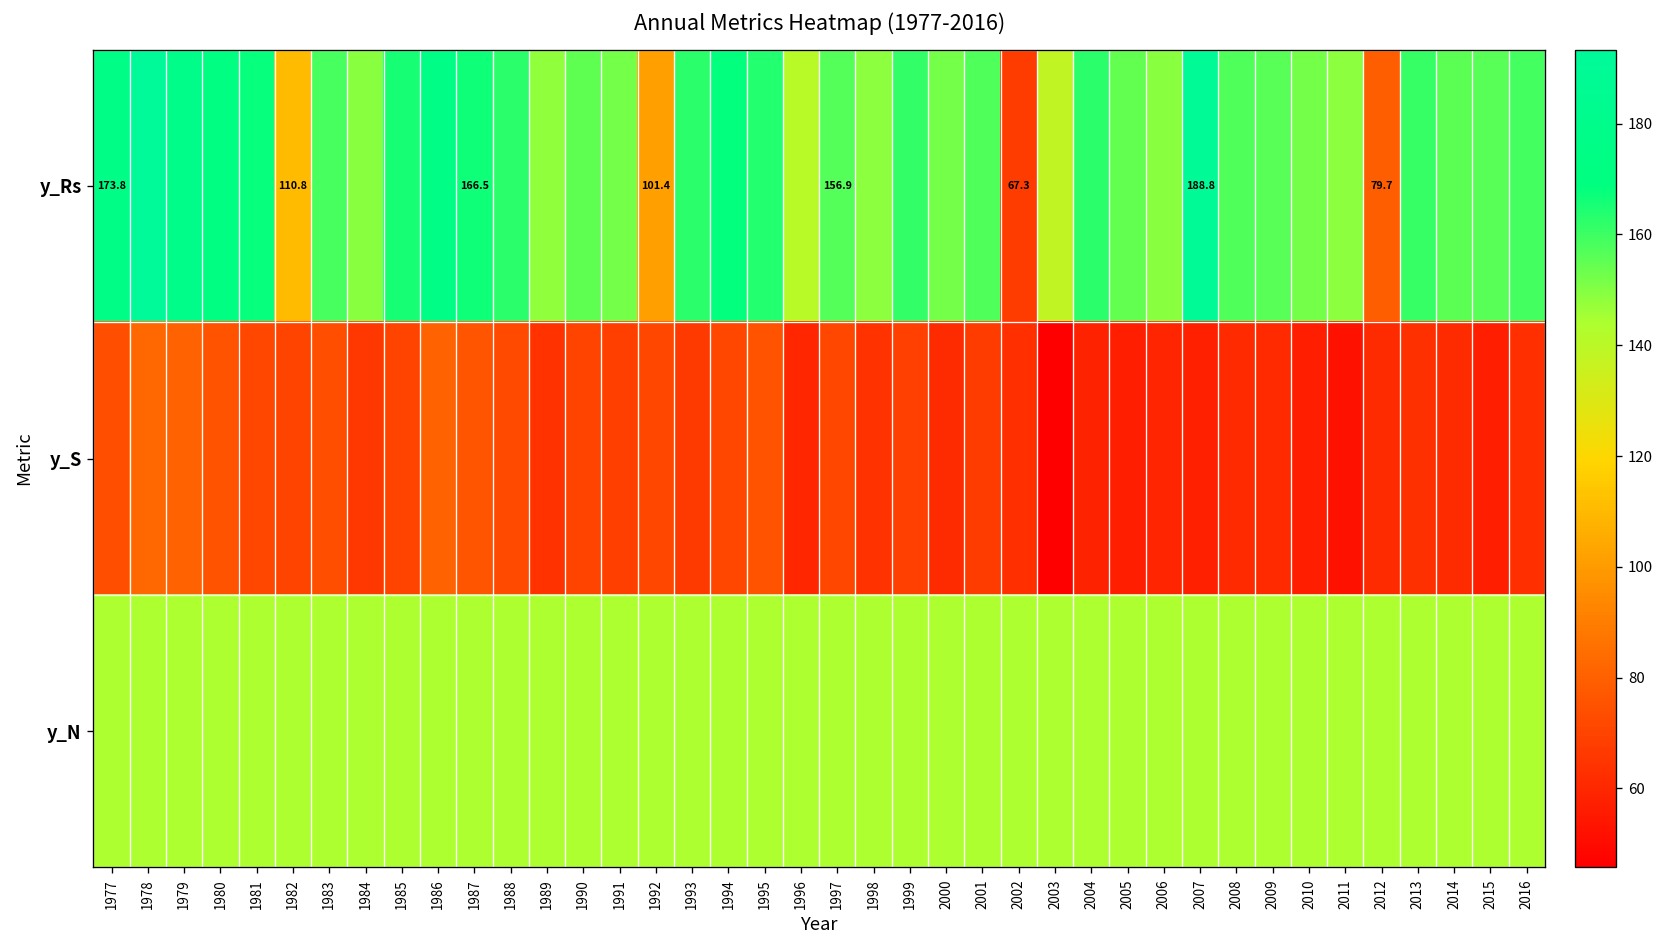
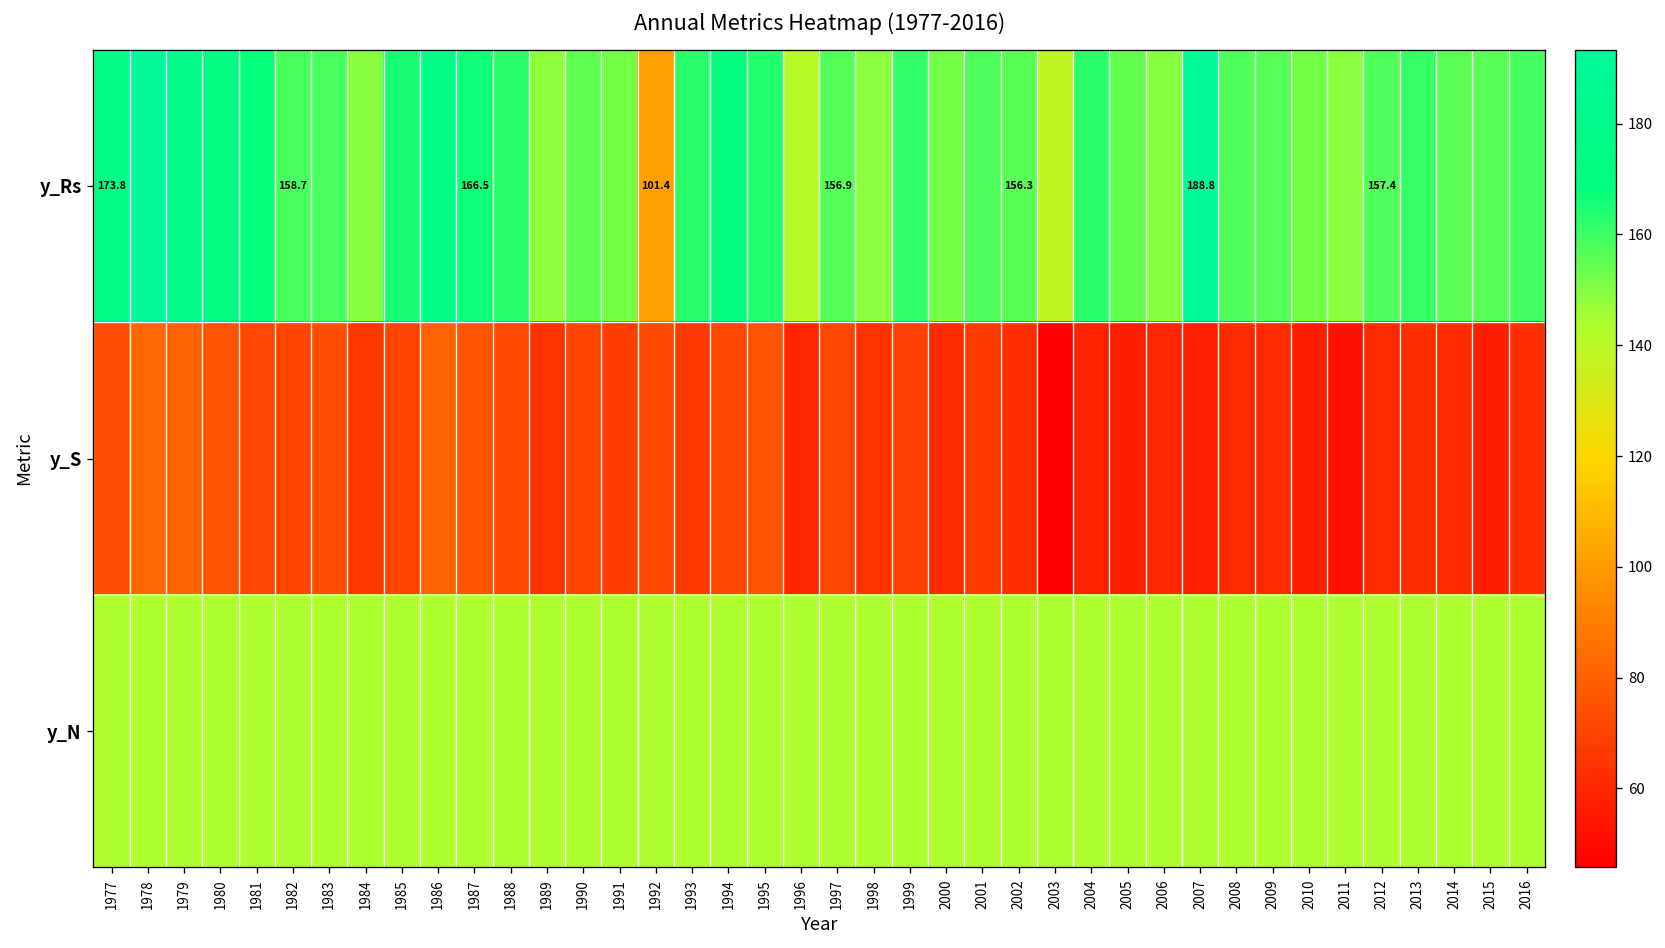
  {
    "y_Rs": {
      "1977": 173.8,
-     "1982": 110.8,
+     "1982": 158.7,
      "1987": 166.5,
      "1992": 101.4,
      "1997": 156.9,
-     "2002": 67.3,
+     "2002": 156.3,
      "2007": 188.8,
-     "2012": 79.7
+     "2012": 157.4
    }
  }
